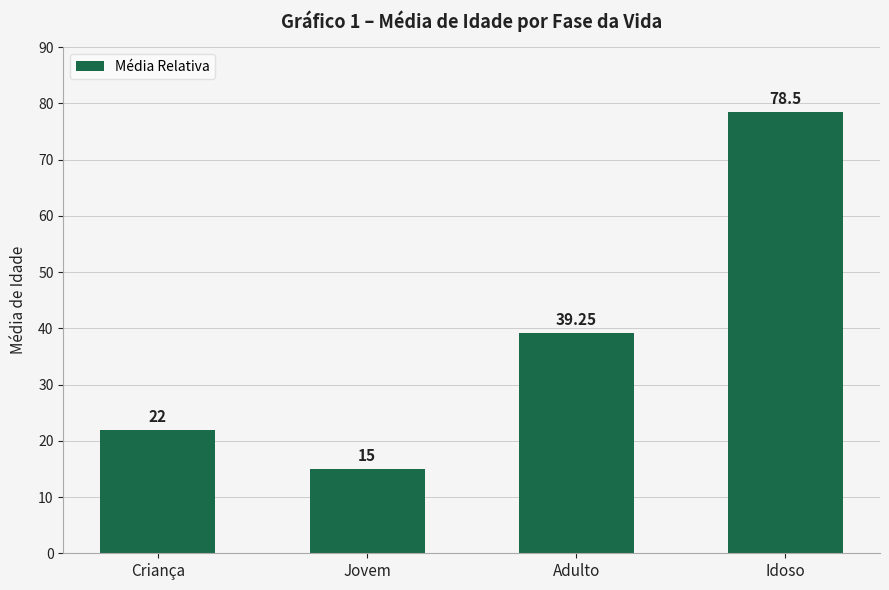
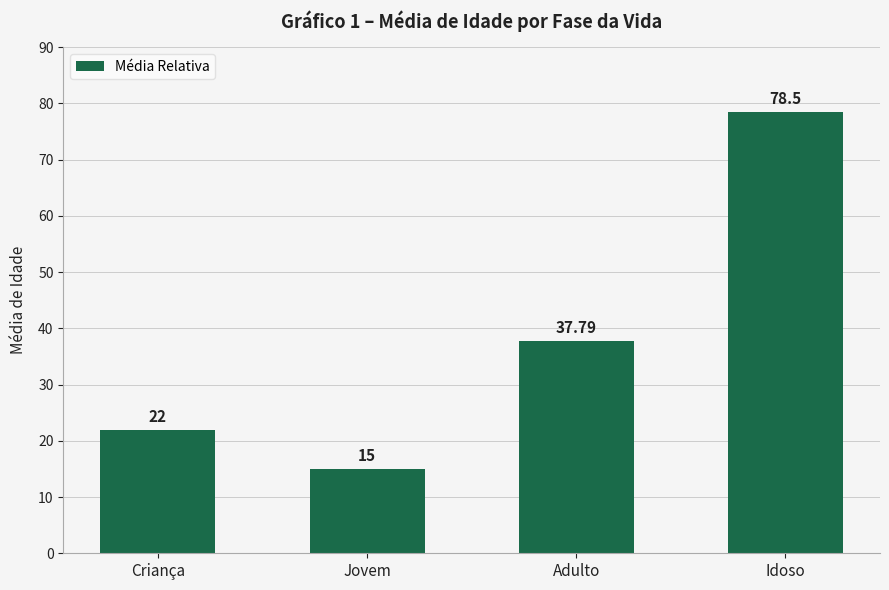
  {
    "Criança": 22,
    "Jovem": 15,
-   "Adulto": 39.25,
+   "Adulto": 37.79,
    "Idoso": 78.5
  }
